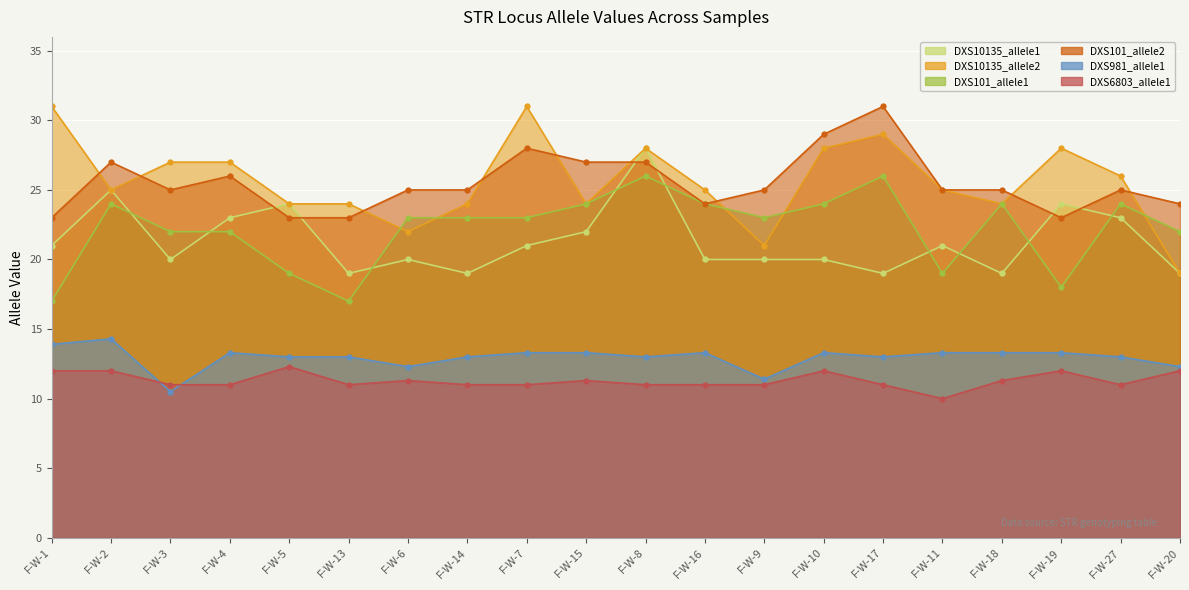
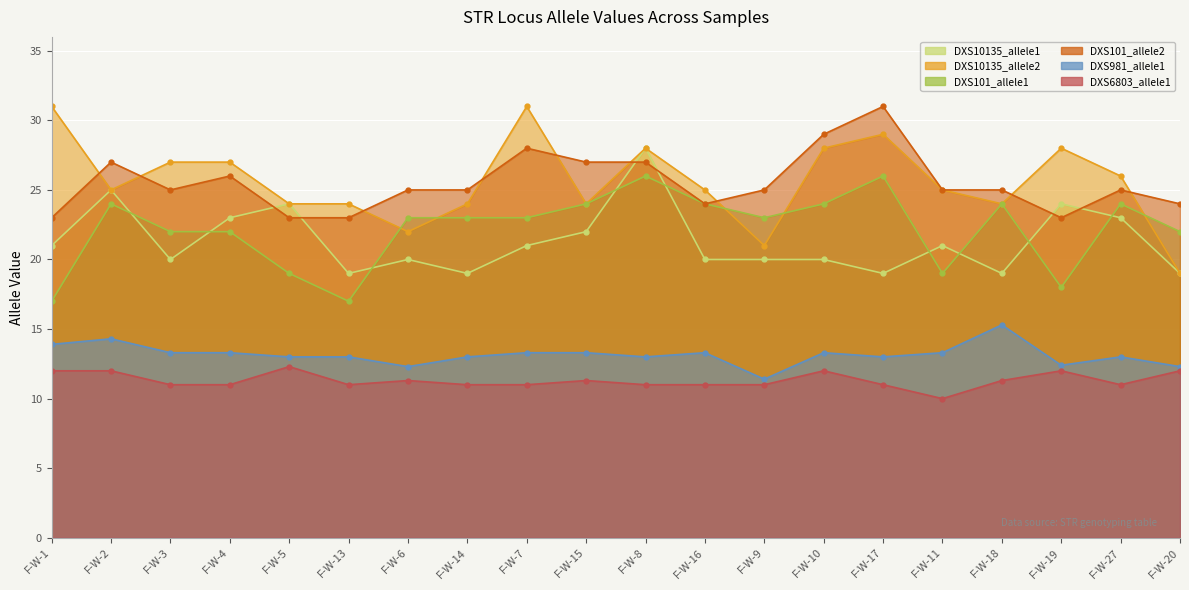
  {
    "DXS981_allele1": {
      "F-W-1": 13.9,
      "F-W-2": 14.3,
-     "F-W-3": 10.5,
+     "F-W-3": 13.3,
      "F-W-4": 13.3,
      "F-W-5": 13.0,
      "F-W-13": 13.0,
      "F-W-6": 12.3,
      "F-W-14": 13.0,
      "F-W-7": 13.3,
      "F-W-15": 13.3,
      "F-W-8": 13.0,
      "F-W-16": 13.3,
      "F-W-9": 11.4,
      "F-W-10": 13.3,
      "F-W-17": 13.0,
      "F-W-11": 13.3,
-     "F-W-18": 13.3,
-     "F-W-19": 13.3,
+     "F-W-18": 15.3,
+     "F-W-19": 12.4,
      "F-W-27": 13.0,
      "F-W-20": 12.3
    }
  }
